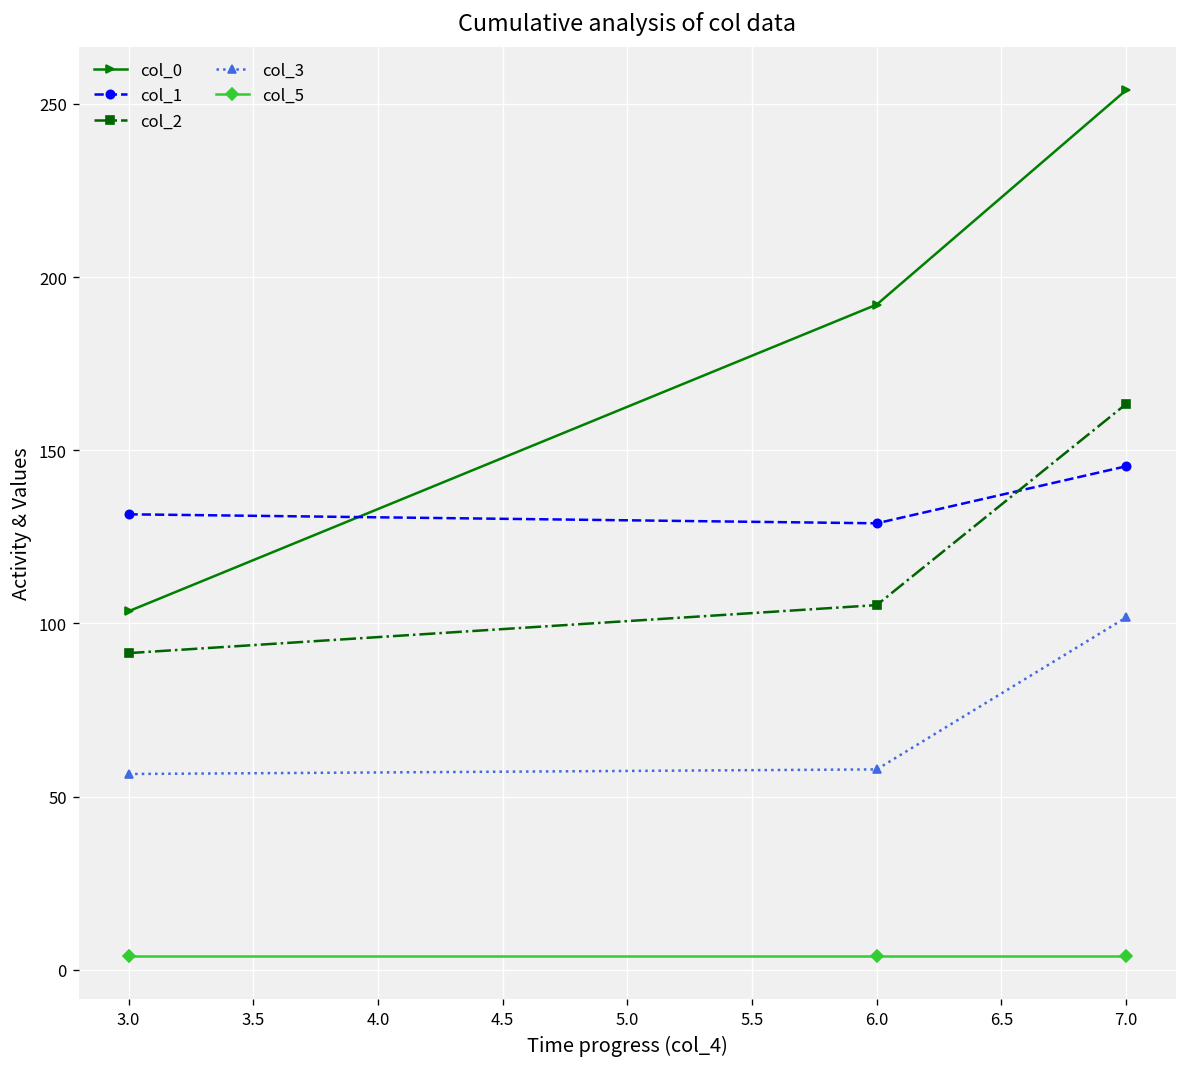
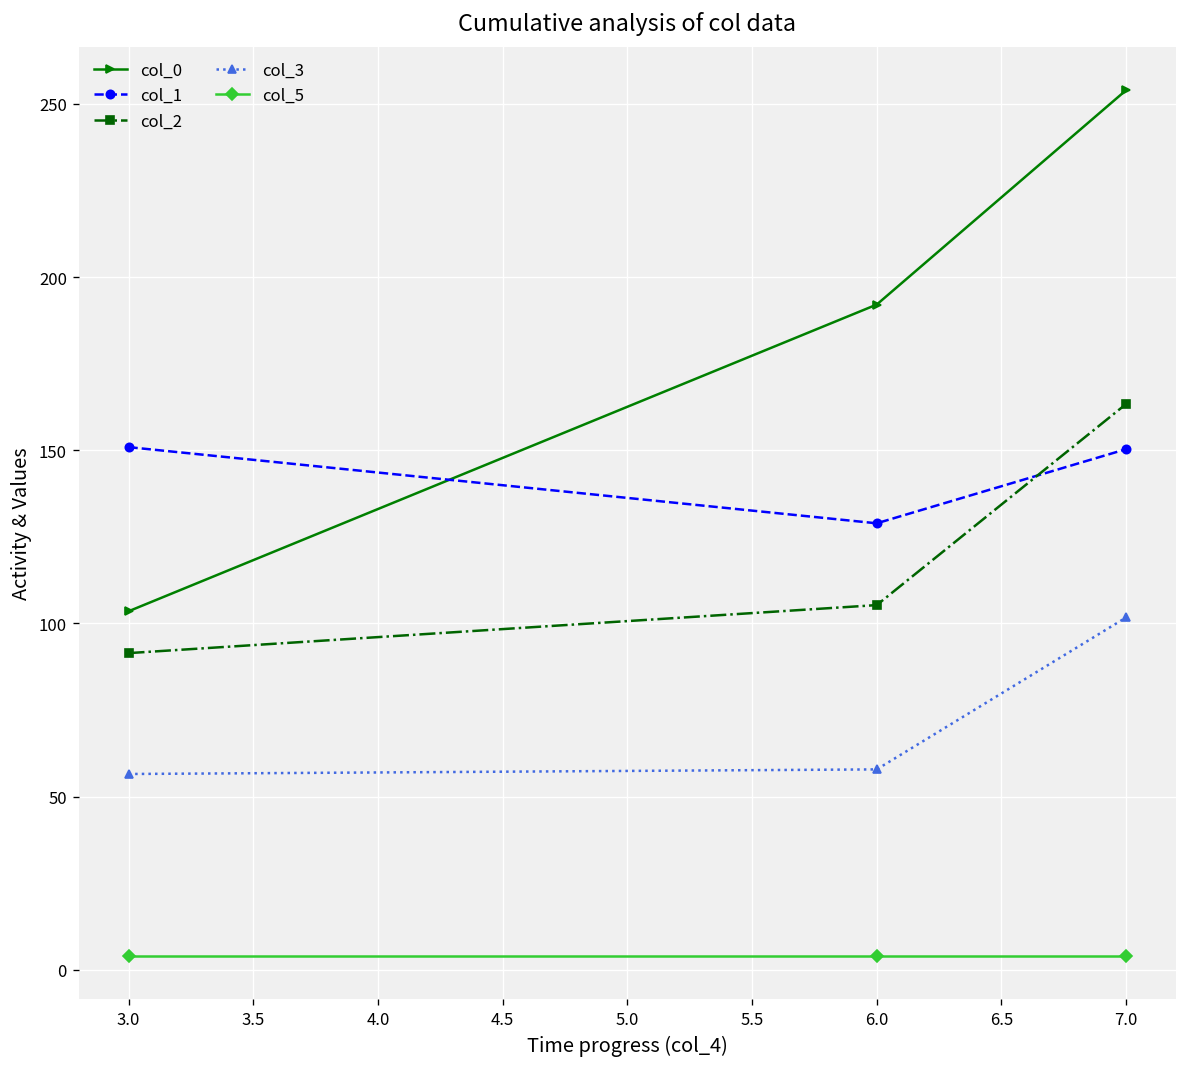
  {
    "col_1": {
-     "3.0": 132,
+     "3.0": 151,
      "6.0": 129,
-     "7.0": 145
+     "7.0": 150
    },
    "col_3": {
      "3.0": 57,
      "6.0": 58,
      "7.0": 102
    },
    "col_5": {
      "3.0": 4,
      "6.0": 4,
      "7.0": 4
    }
  }
